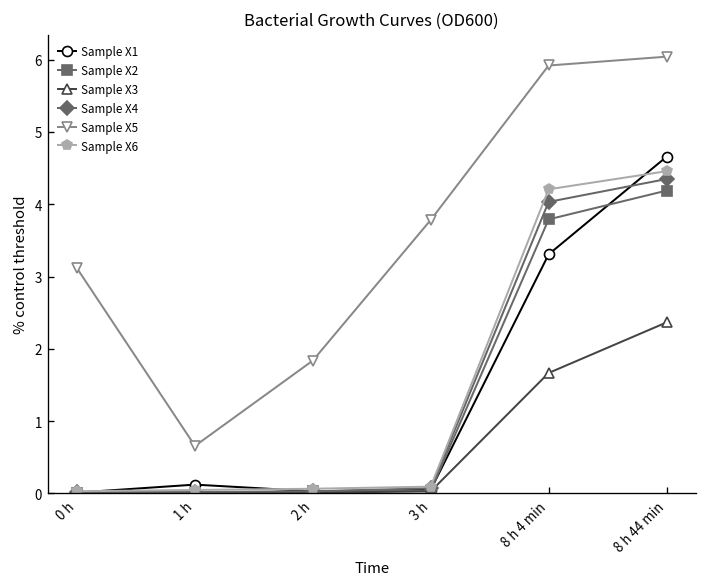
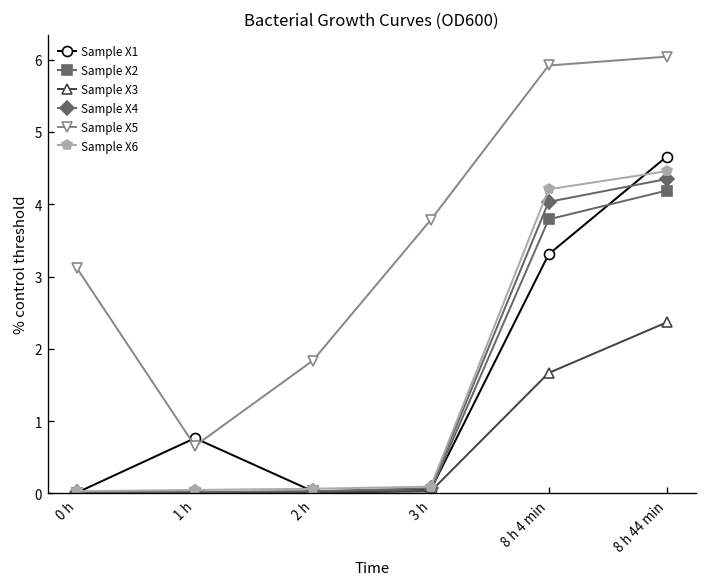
  {
    "Sample X1": {
-     "1 h": 0.1,
+     "1 h": 0.8,
      "8 h 4 min": 3.3,
      "8 h 44 min": 4.7
    }
  }
